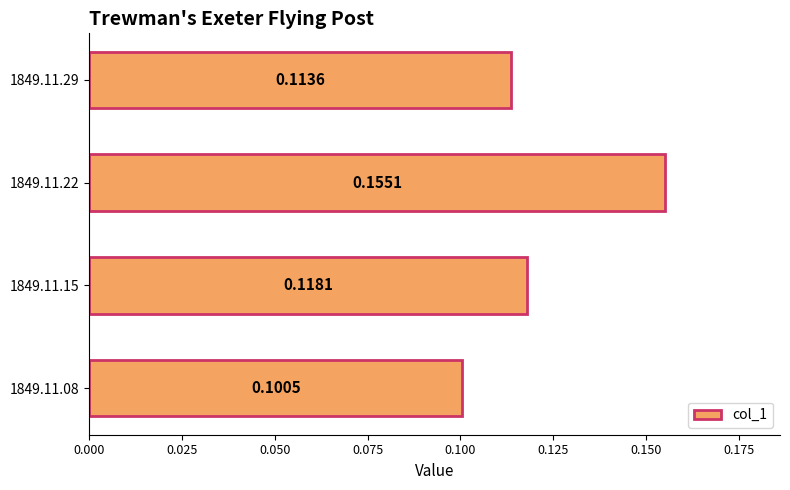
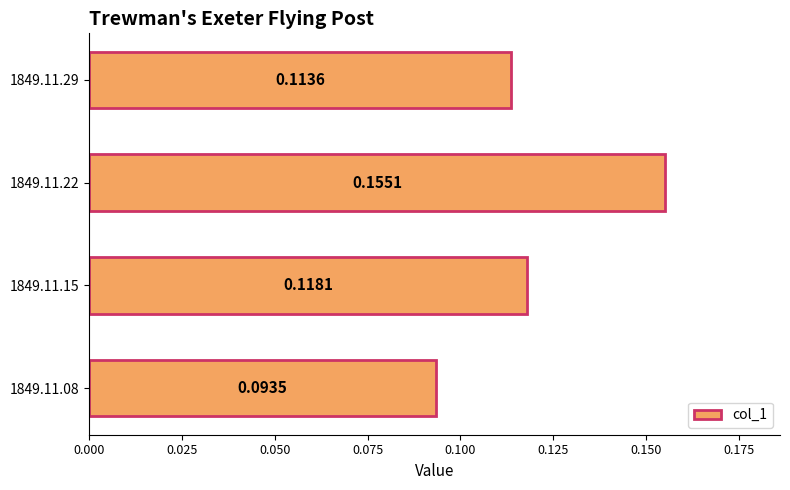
  {
    "1849.11.29": 0.1136,
    "1849.11.22": 0.1551,
    "1849.11.15": 0.1181,
-   "1849.11.08": 0.1005
+   "1849.11.08": 0.0935
  }
